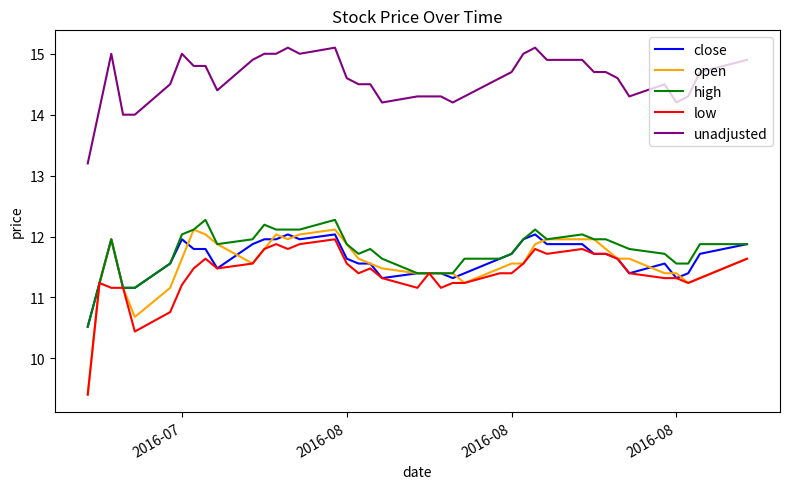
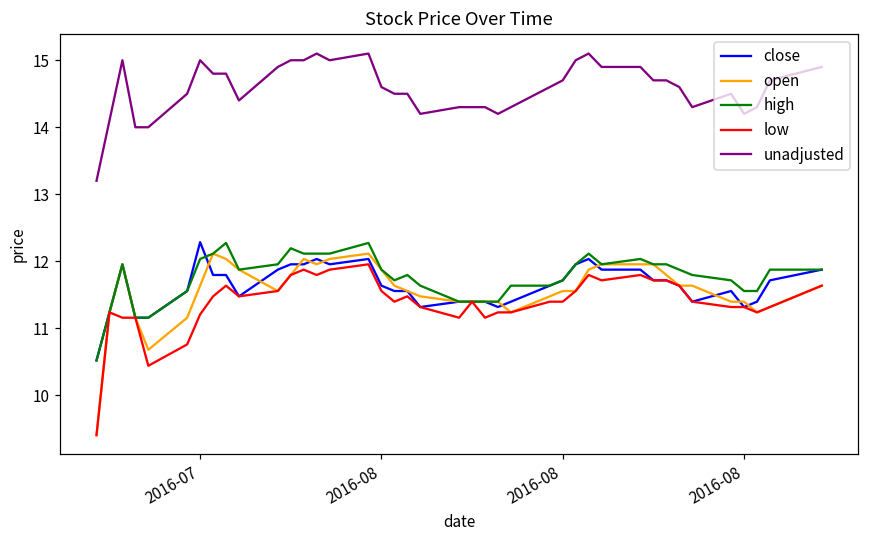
  {
    "close": {
-     "2016-07": 12.0
+     "2016-07": 12.3
    },
    "open": {
      "2016-07": 11.6
    },
    "high": {
      "2016-07": 12.0
    },
    "low": {
      "2016-07": 11.2
    },
    "unadjusted": {
      "2016-07": 15.0
    }
  }
